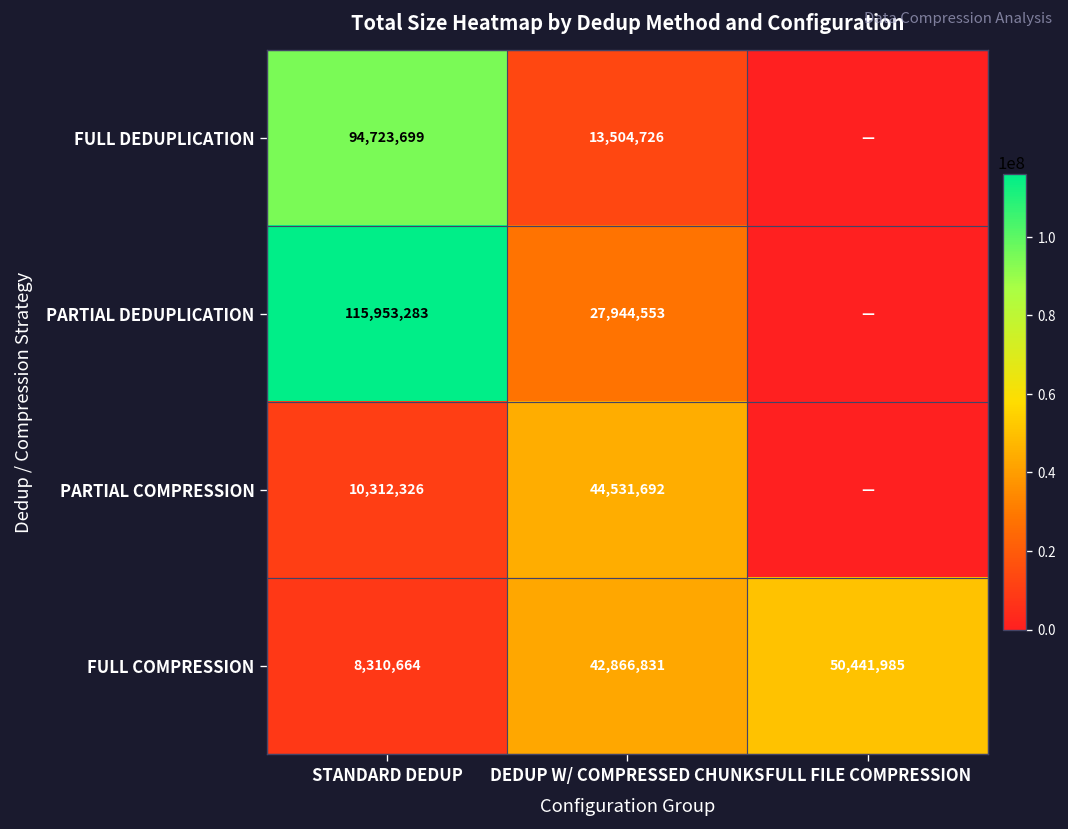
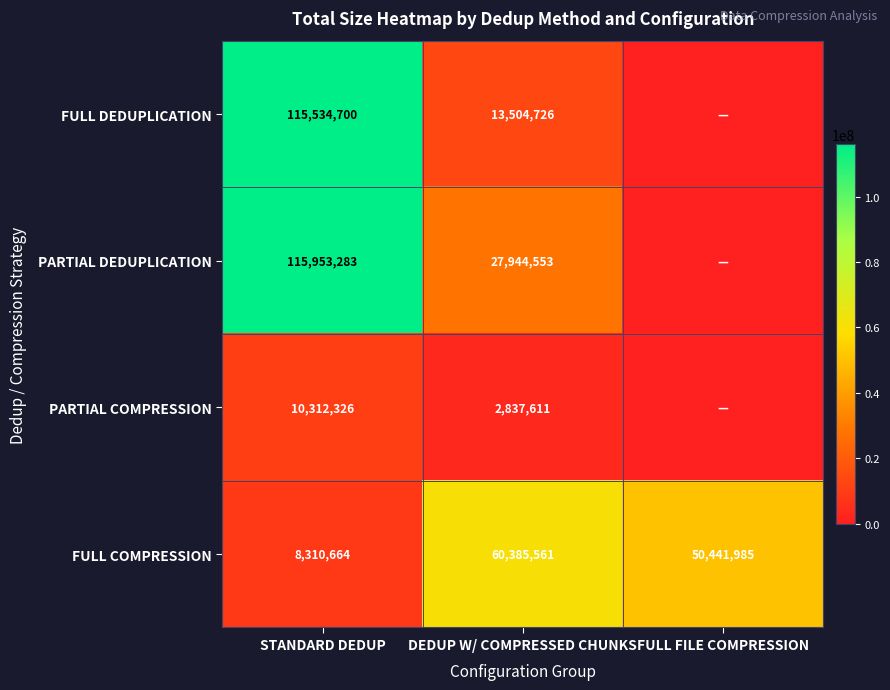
  {
    "FULL DEDUPLICATION": {
-     "STANDARD DEDUP": "94,723,699",
+     "STANDARD DEDUP": "115,534,700",
      "DEDUP W/ COMPRESSED CHUNKS": "13,504,726"
    },
    "PARTIAL DEDUPLICATION": {
      "STANDARD DEDUP": "115,953,283",
      "DEDUP W/ COMPRESSED CHUNKS": "27,944,553"
    },
    "PARTIAL COMPRESSION": {
      "STANDARD DEDUP": "10,312,326",
-     "DEDUP W/ COMPRESSED CHUNKS": "44,531,692"
+     "DEDUP W/ COMPRESSED CHUNKS": "2,837,611"
    },
    "FULL COMPRESSION": {
      "STANDARD DEDUP": "8,310,664",
-     "DEDUP W/ COMPRESSED CHUNKS": "42,866,831",
+     "DEDUP W/ COMPRESSED CHUNKS": "60,385,561",
      "FULL FILE COMPRESSION": "50,441,985"
    }
  }
